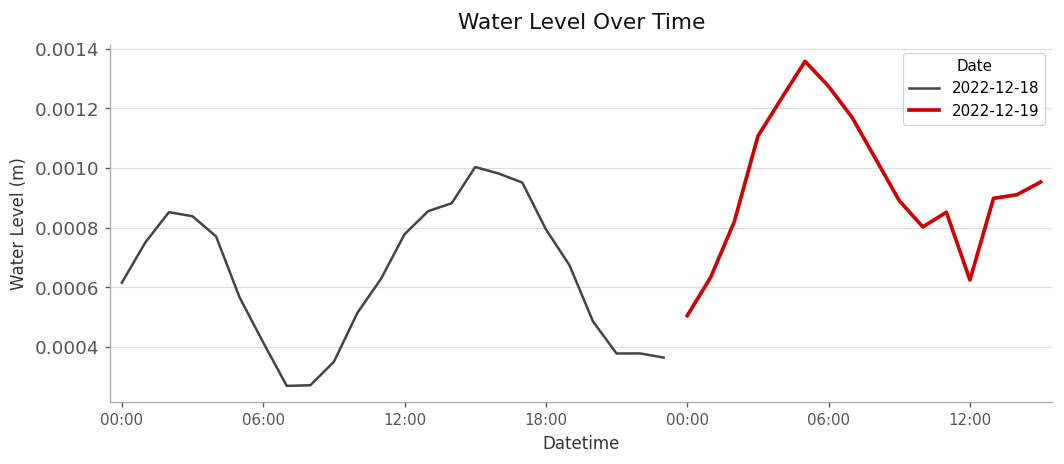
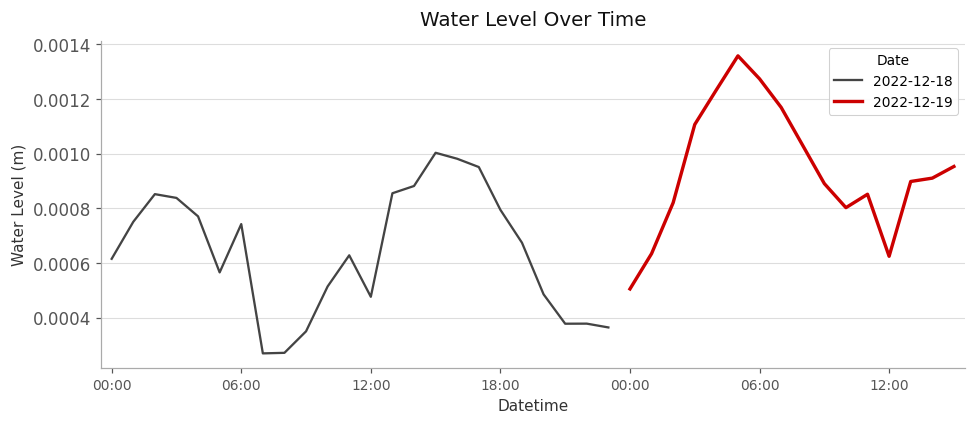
  {
    "2022-12-18": {
      "00:00": 0.00062,
-     "06:00": 0.00042,
-     "12:00": 0.00078,
+     "06:00": 0.00074,
+     "12:00": 0.00048,
      "18:00": 0.00079
    },
    "2022-12-19": {
      "00:00": 0.00051,
      "06:00": 0.00127,
      "12:00": 0.00062
    }
  }
